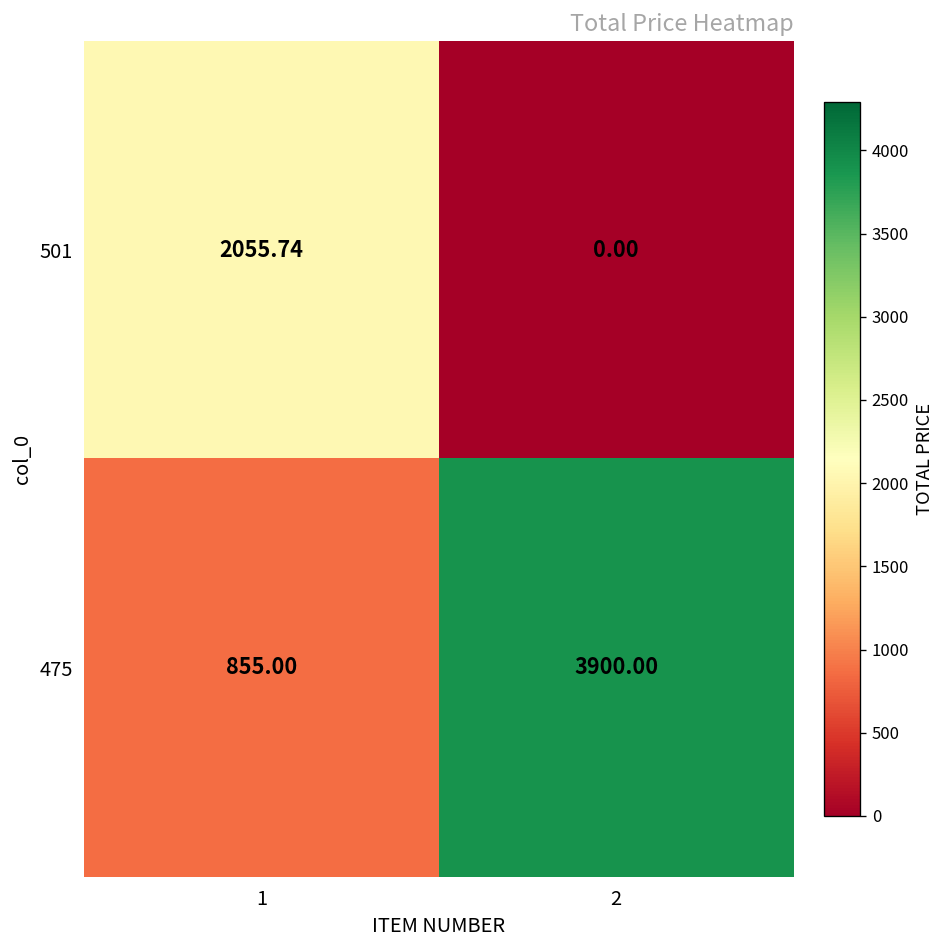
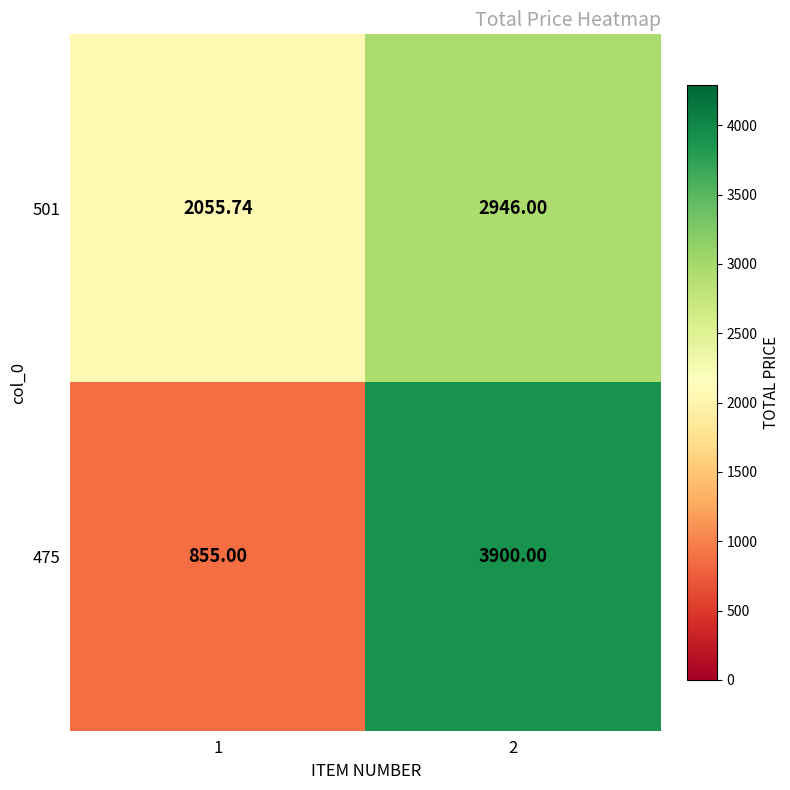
  {
    "501": {
      "1": 2055.74,
-     "2": 0.00
+     "2": 2946.00
    },
    "475": {
      "1": 855.00,
      "2": 3900.00
    }
  }
